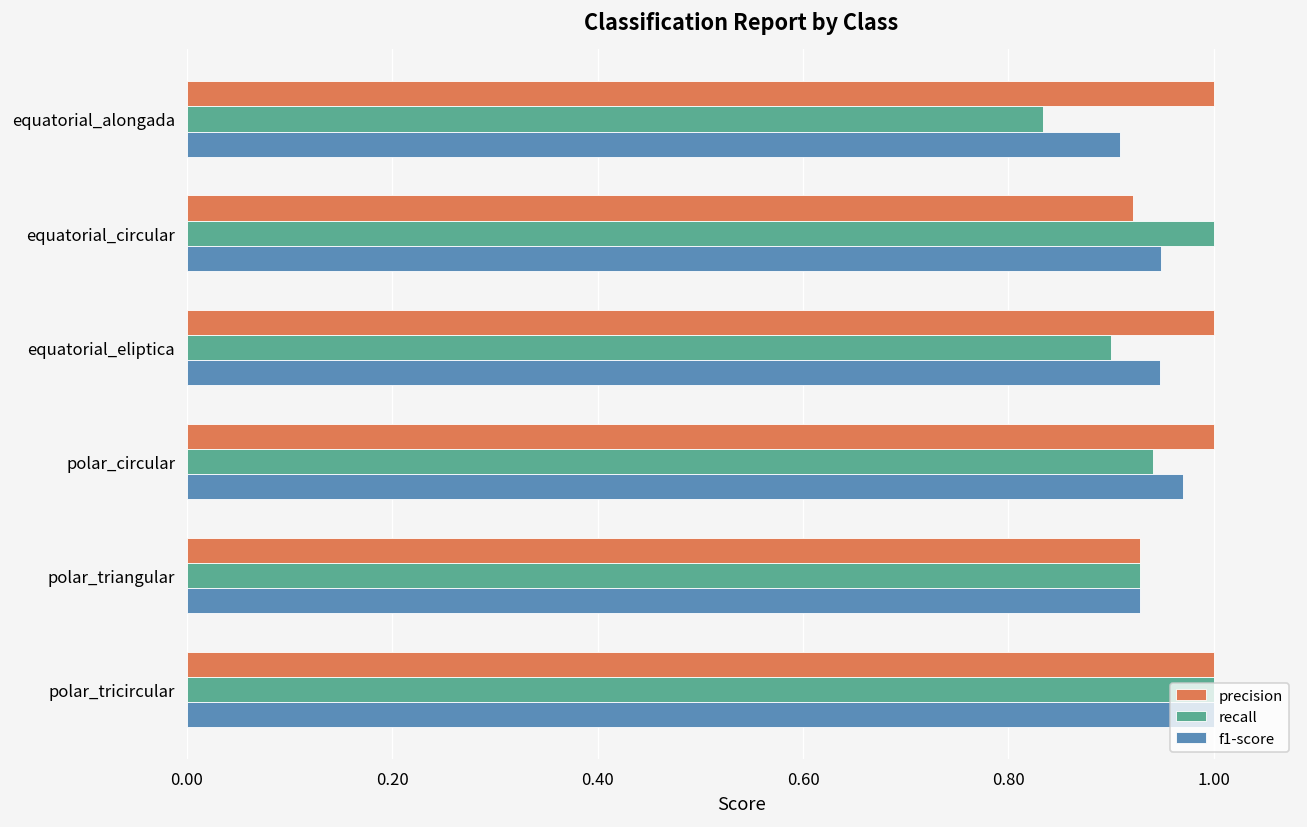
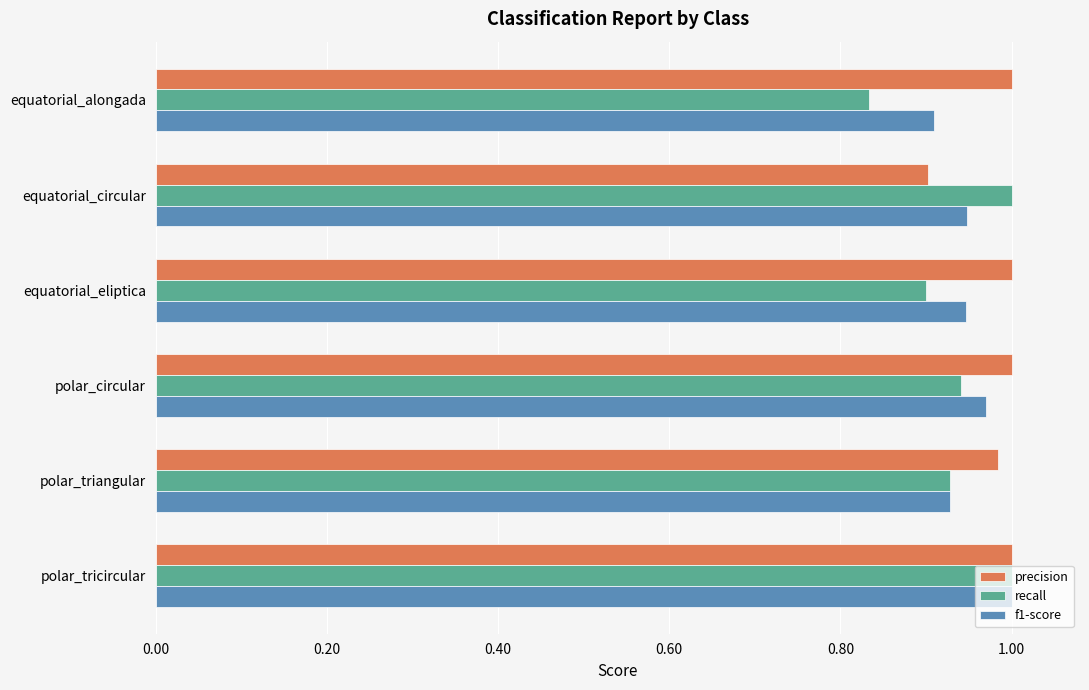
  {
    "precision": {
      "equatorial_alongada": 1.00,
-     "equatorial_circular": 0.92,
+     "equatorial_circular": 0.90,
      "equatorial_eliptica": 1.00,
      "polar_circular": 1.00,
-     "polar_triangular": 0.93,
+     "polar_triangular": 0.98,
      "polar_tricircular": 1.00
    }
  }
